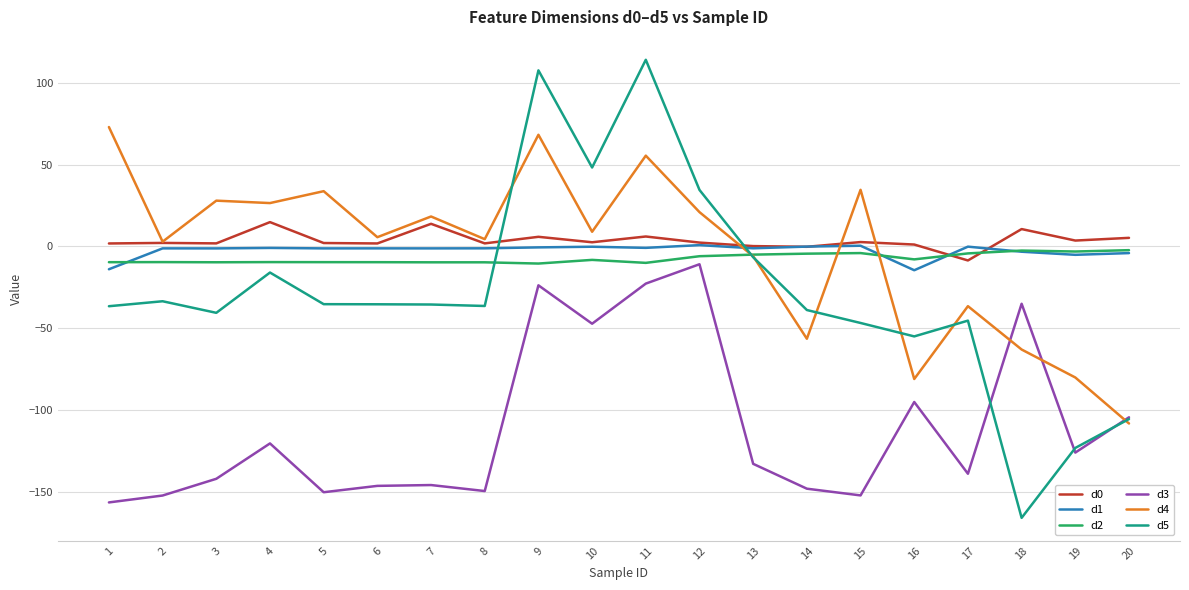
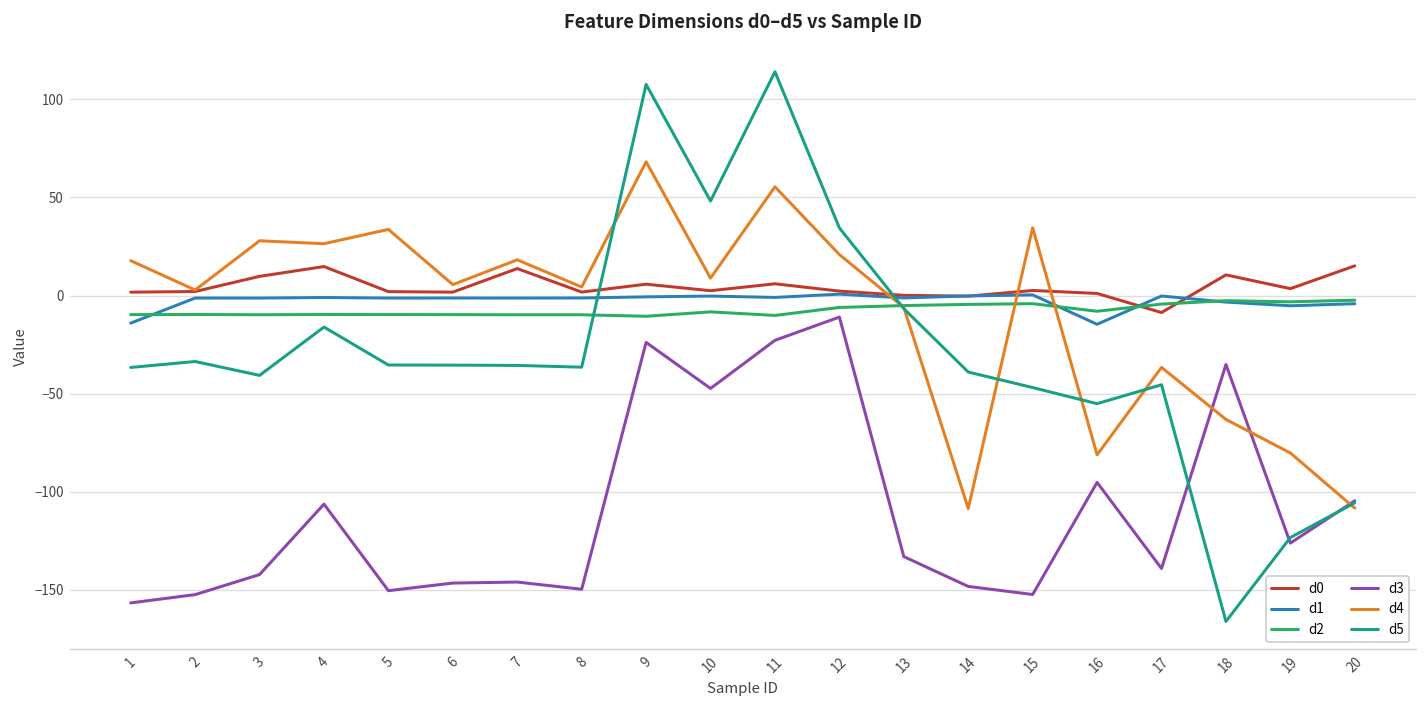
  {
    "d0": {
      "1": 2,
-     "3": 2,
+     "3": 10,
      "4": 15,
      "5": 2,
      "6": 2,
      "7": 14,
      "8": 2,
      "9": 6,
      "10": 2,
      "11": 6,
      "15": 3,
      "16": 1,
      "17": -9,
      "18": 11,
      "19": 4,
-     "20": 5
+     "20": 15
    },
    "d1": {
      "1": -14,
      "2": -1,
      "3": -1,
      "4": -1,
      "5": -1,
      "6": -1,
      "7": -1,
      "8": -1,
      "9": -1,
      "10": 0,
      "11": -1,
      "15": 0,
      "16": -15,
      "17": 0,
      "19": -5,
      "20": -4
    },
    "d3": {
      "1": -157,
      "2": -152,
      "3": -142,
-     "4": -121,
+     "4": -106,
      "5": -150,
      "6": -147,
      "7": -146,
      "8": -150,
      "9": -24,
      "10": -47,
      "11": -23,
      "12": -11,
      "13": -133,
      "14": -148,
      "15": -152,
      "16": -95,
      "17": -139,
      "18": -35,
      "19": -126
    },
    "d4": {
-     "1": 73,
+     "1": 18,
      "3": 28,
      "4": 26,
      "5": 34,
      "6": 6,
      "7": 18,
      "8": 4,
      "9": 68,
      "10": 9,
      "11": 55,
      "12": 21,
-     "14": -57,
+     "14": -109,
      "15": 35,
      "16": -81,
      "17": -37,
      "18": -63,
      "19": -80,
      "20": -108
    }
  }
